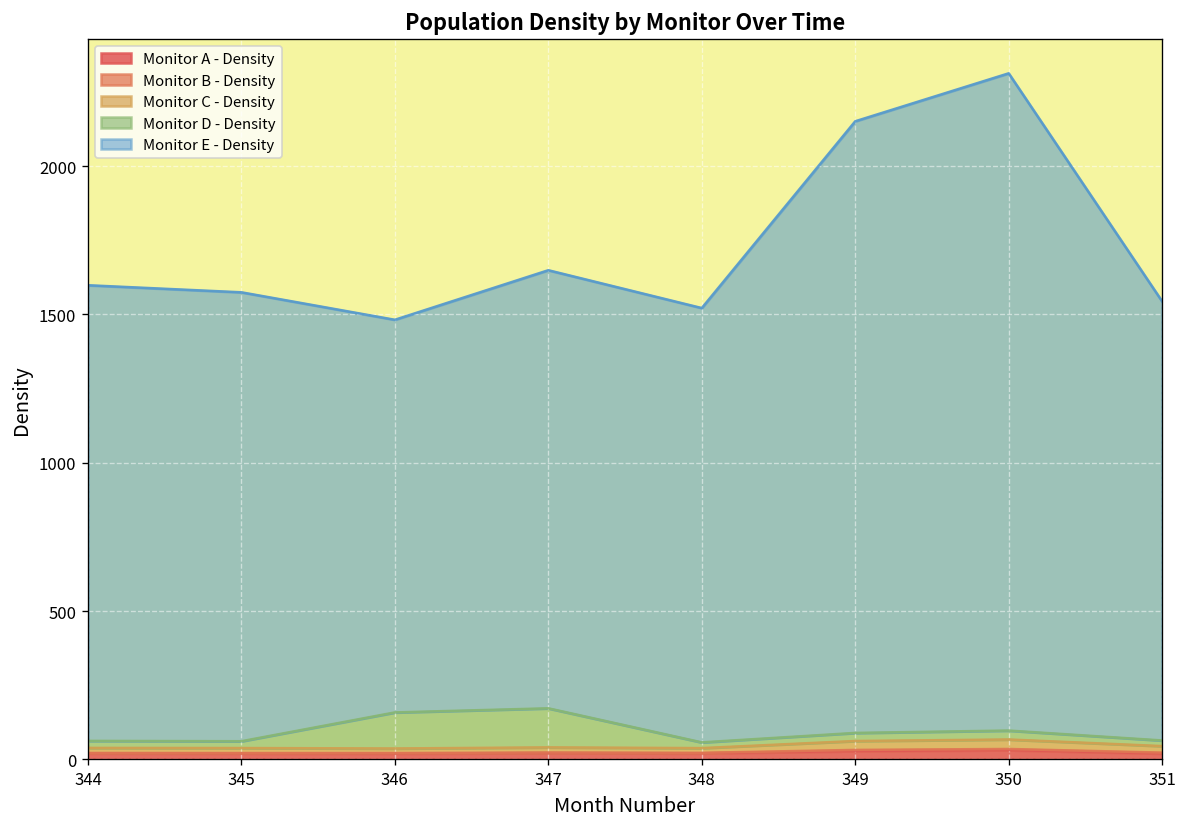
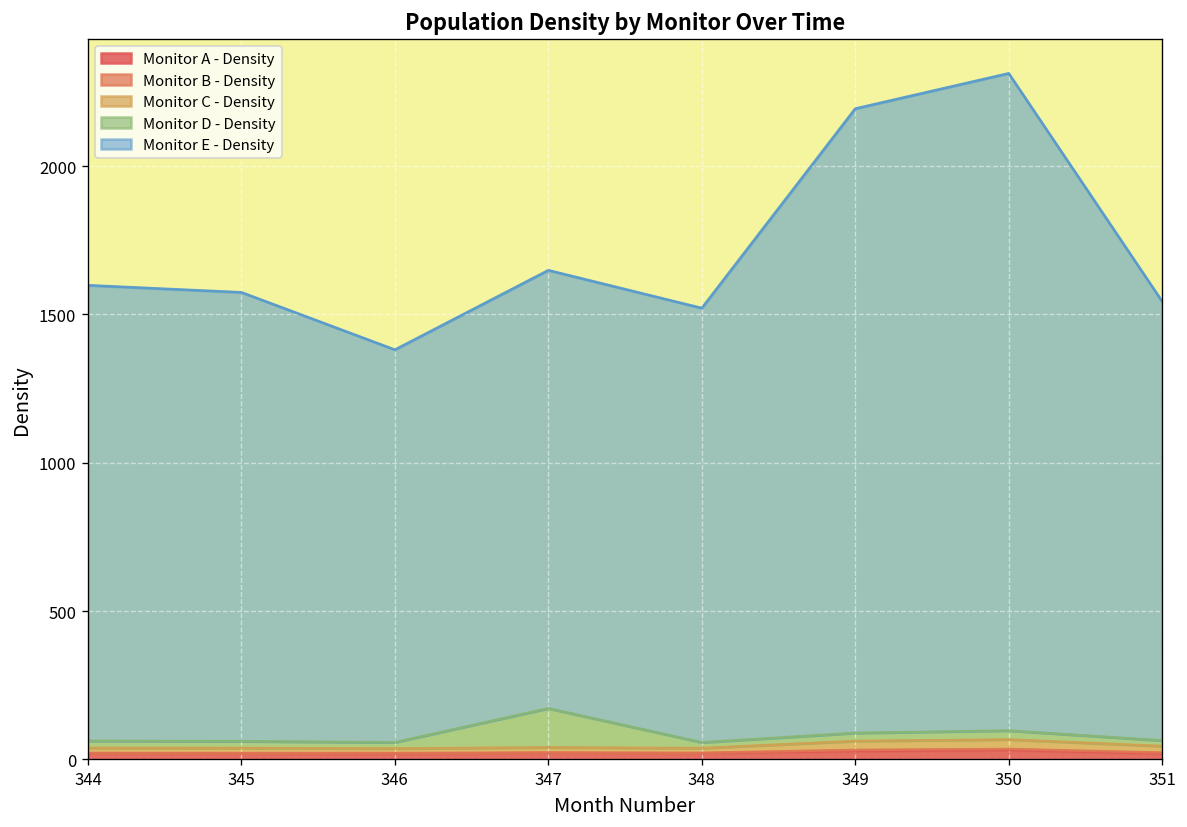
  {
    "Monitor D - Density": {
      "344": 20,
      "345": 20,
-     "346": 120,
+     "346": 20,
      "347": 130,
      "348": 20,
      "349": 30,
      "350": 30,
      "351": 20
    },
    "Monitor E - Density": {
      "344": 1540,
      "345": 1510,
      "346": 1320,
      "347": 1480,
      "348": 1460,
-     "349": 2060,
+     "349": 2100,
      "350": 2220,
      "351": 1480
    }
  }
